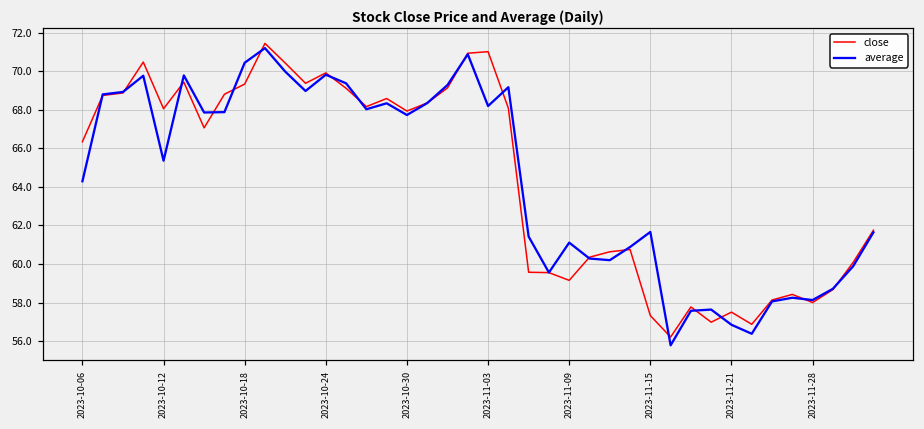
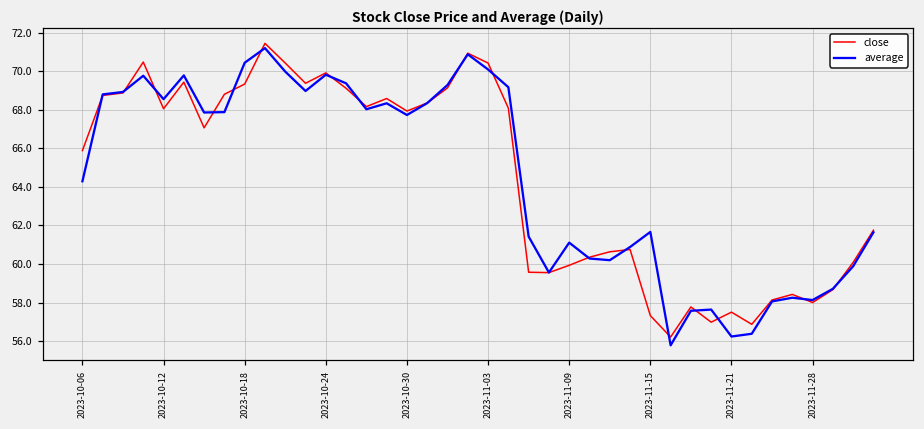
  {
    "close": {
-     "2023-10-06": 66.3,
+     "2023-10-06": 65.9,
      "2023-10-12": 68.1,
      "2023-10-18": 69.3,
      "2023-10-30": 67.9,
-     "2023-11-03": 71.0,
-     "2023-11-09": 59.2,
+     "2023-11-03": 70.4,
+     "2023-11-09": 59.9,
      "2023-11-15": 57.3,
      "2023-11-21": 57.5
    },
    "average": {
      "2023-10-06": 64.3,
-     "2023-10-12": 65.4,
+     "2023-10-12": 68.5,
      "2023-10-18": 70.4,
      "2023-10-30": 67.7,
-     "2023-11-03": 68.2,
+     "2023-11-03": 70.1,
      "2023-11-09": 61.1,
      "2023-11-15": 61.7,
-     "2023-11-21": 56.8
+     "2023-11-21": 56.2
    }
  }
